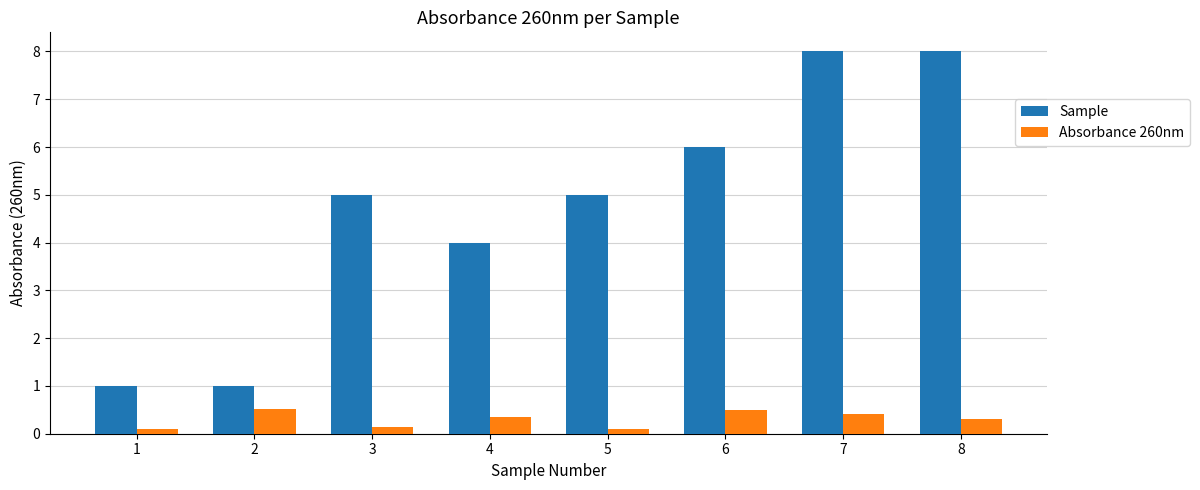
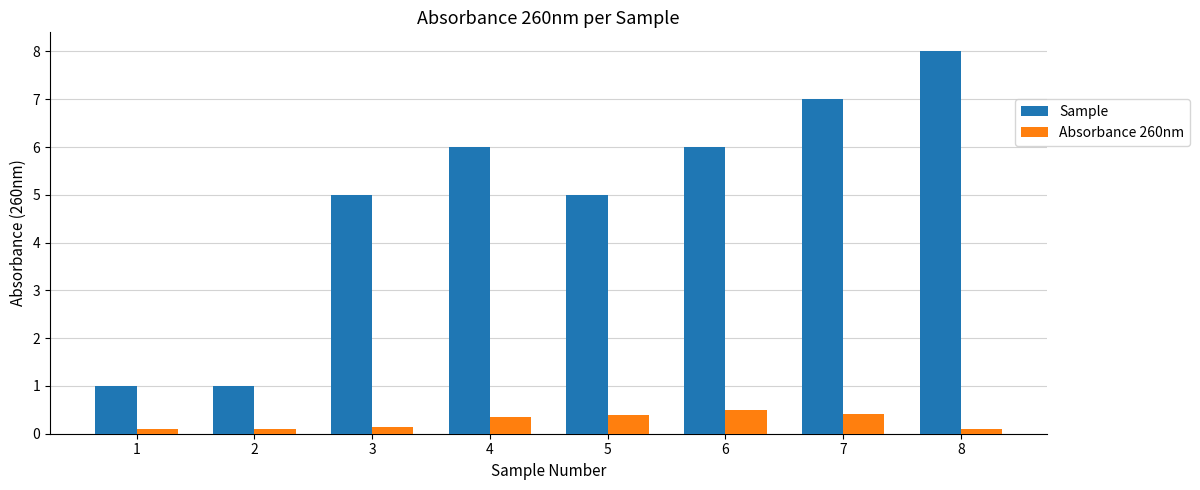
  {
    "Sample": {
      "1": 1,
      "2": 1,
      "3": 5,
-     "4": 4,
+     "4": 6,
      "5": 5,
      "6": 6,
-     "7": 8,
+     "7": 7,
      "8": 8
    },
    "Absorbance 260nm": {
      "1": 0.1,
-     "2": 0.5,
+     "2": 0.1,
      "3": 0.1,
      "4": 0.3,
-     "5": 0.1,
+     "5": 0.4,
      "6": 0.5,
      "7": 0.4,
-     "8": 0.3
+     "8": 0.1
    }
  }
